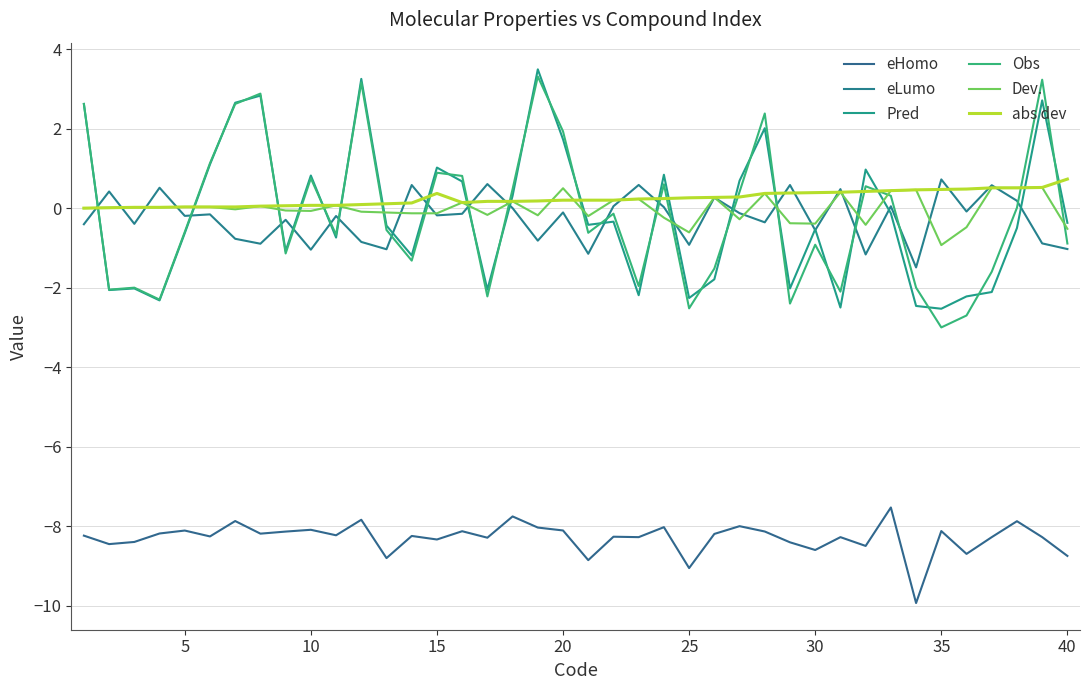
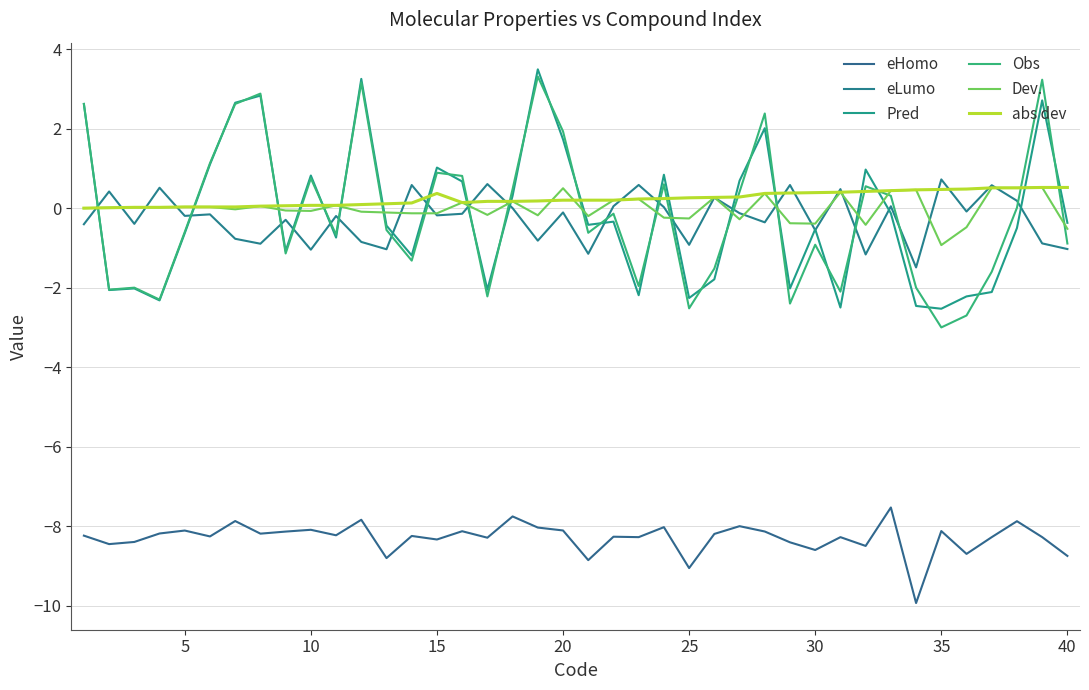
  {
    "Dev.": {
      "10": -0.1,
      "20": 0.5,
-     "25": -0.6,
+     "25": -0.3,
      "30": -0.4,
      "35": -0.9,
      "40": -0.5
    },
    "abs dev": {
      "10": 0.1,
      "15": 0.4,
      "20": 0.2,
      "25": 0.3,
      "30": 0.4,
      "35": 0.5,
-     "40": 0.7
+     "40": 0.5
    }
  }
